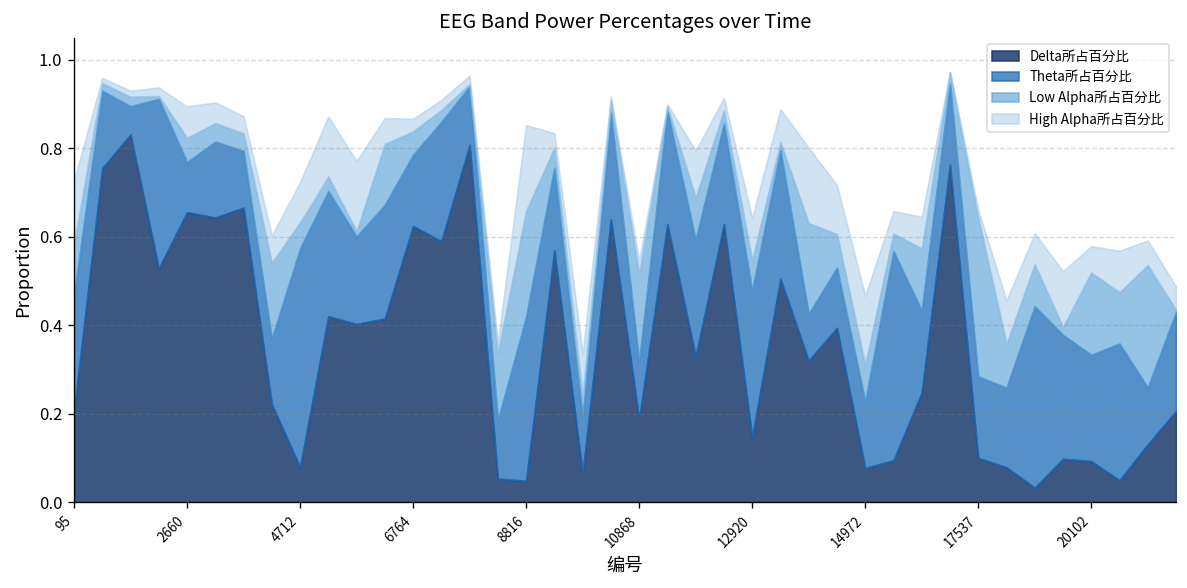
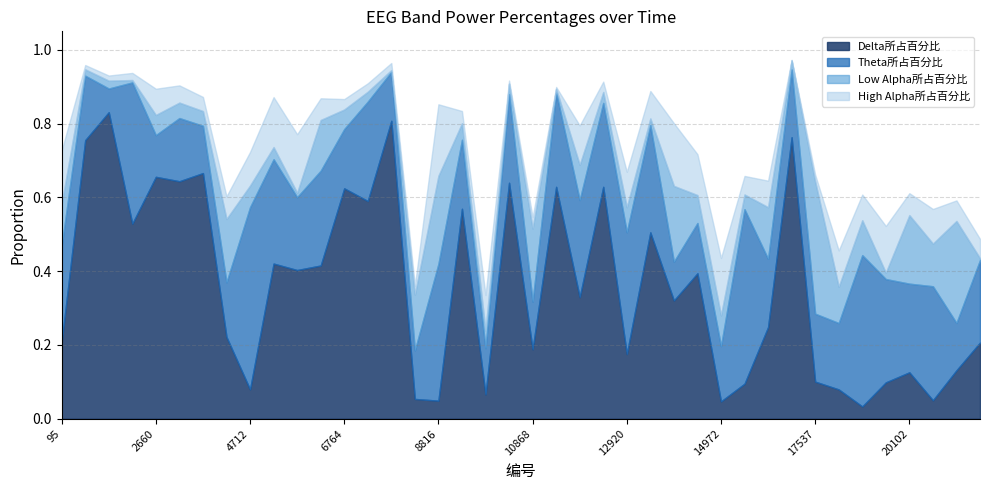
  {
    "Delta所占百分比": {
      "95": 0.21,
      "2660": 0.66,
      "4712": 0.08,
      "6764": 0.62,
      "8816": 0.05,
      "10868": 0.19,
-     "12920": 0.15,
-     "14972": 0.08,
+     "12920": 0.18,
+     "14972": 0.05,
      "17537": 0.10,
-     "20102": 0.09
+     "20102": 0.13
    },
    "Theta所占百分比": {
      "95": 0.26,
      "2660": 0.11,
      "4712": 0.49,
      "6764": 0.16,
      "8816": 0.37,
      "10868": 0.13,
      "12920": 0.33,
      "14972": 0.15,
      "17537": 0.18,
      "20102": 0.24
    },
    "Low Alpha所占百分比": {
      "95": 0.11,
      "2660": 0.05,
      "4712": 0.06,
      "6764": 0.05,
      "8816": 0.24,
      "10868": 0.20,
      "12920": 0.07,
      "14972": 0.08,
      "17537": 0.36,
      "20102": 0.19
    },
    "High Alpha所占百分比": {
      "95": 0.14,
      "2660": 0.07,
      "4712": 0.09,
      "6764": 0.03,
      "8816": 0.19,
      "10868": 0.03,
      "12920": 0.10,
      "14972": 0.16,
      "17537": 0.02,
      "20102": 0.06
    }
  }
